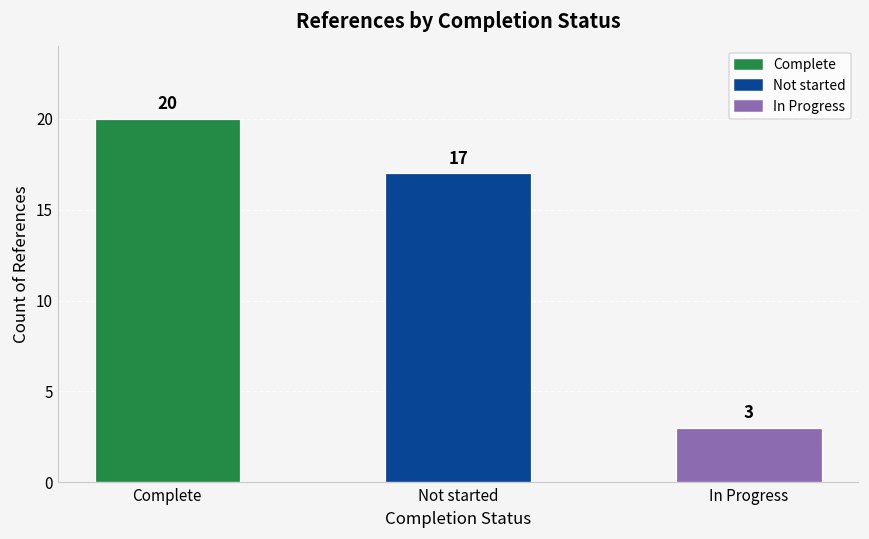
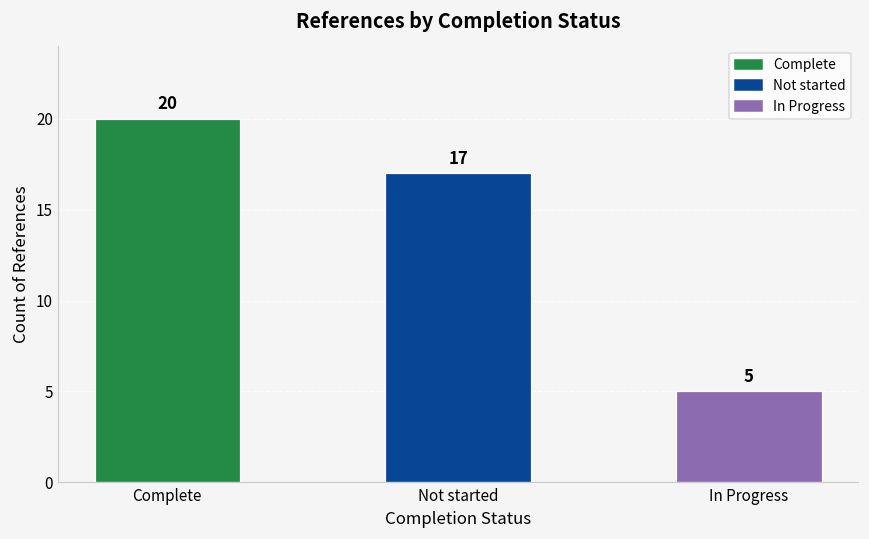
  {
    "Complete": 20,
    "Not started": 17,
-   "In Progress": 3
+   "In Progress": 5
  }
